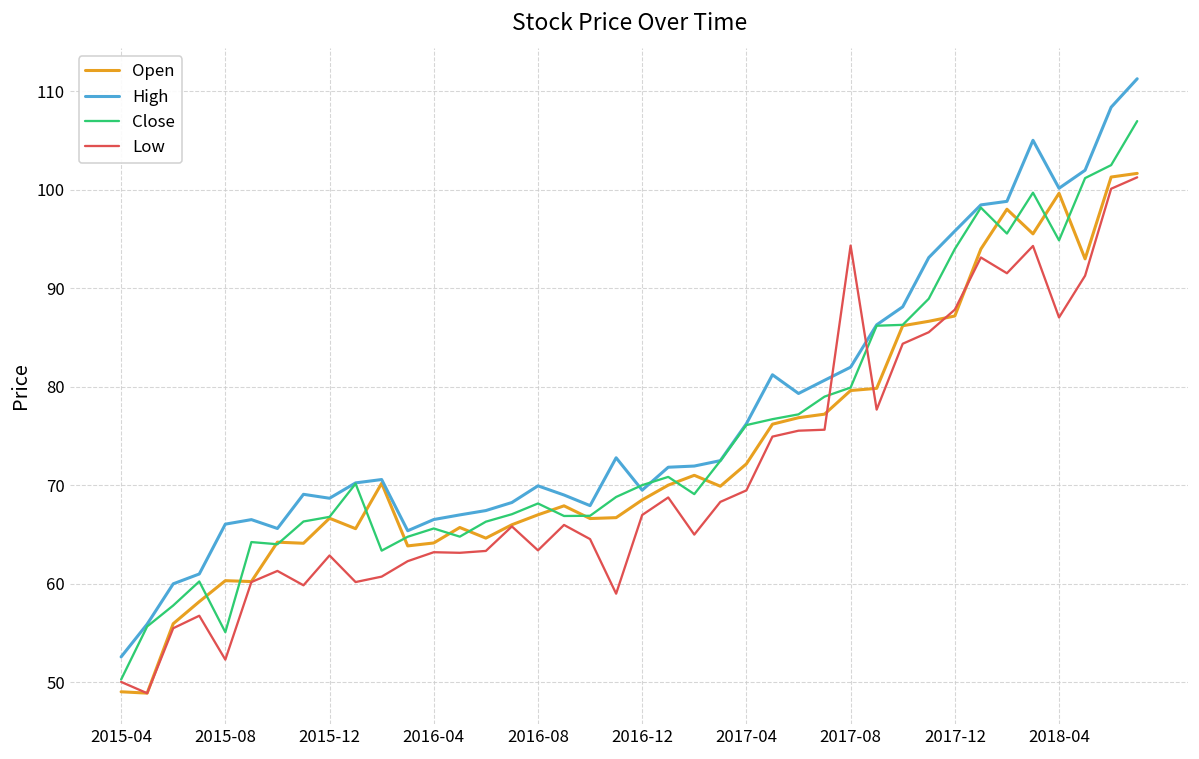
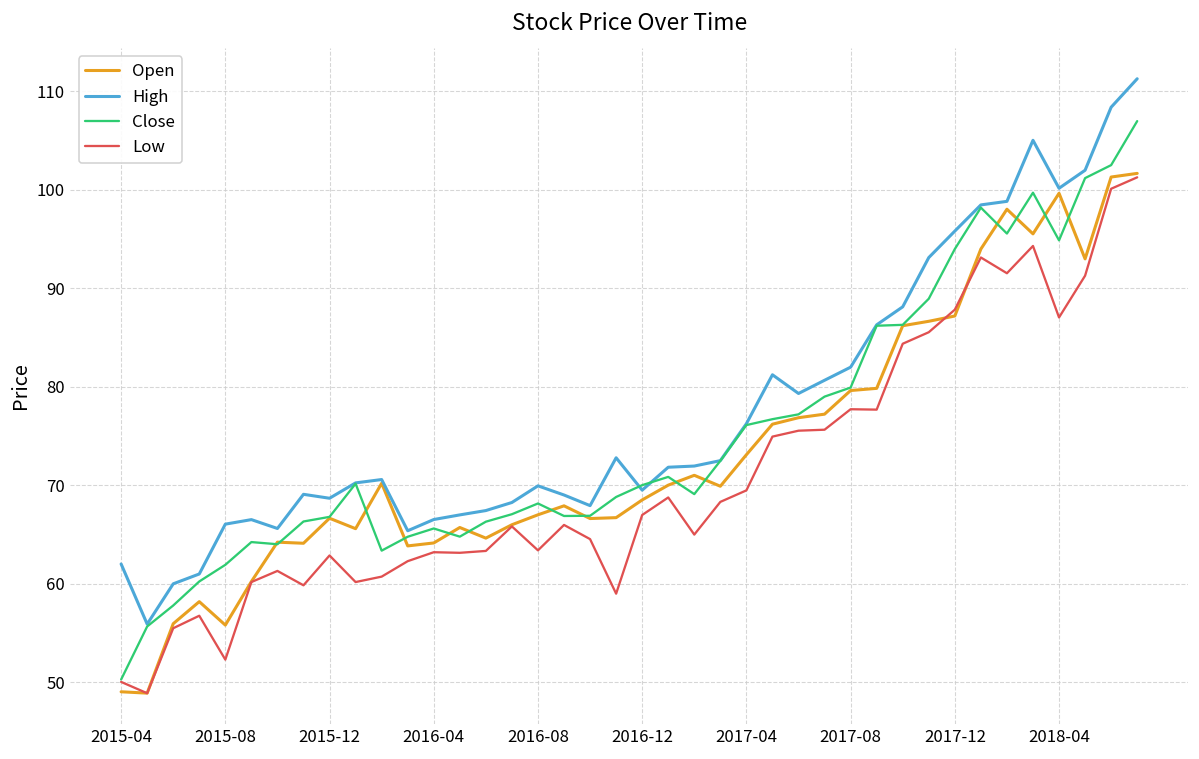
  {
    "Open": {
      "2015-04": 49,
-     "2015-08": 60,
+     "2015-08": 56,
      "2016-04": 64,
      "2016-08": 67,
      "2016-12": 69,
-     "2017-04": 72,
+     "2017-04": 73,
      "2017-08": 80,
      "2017-12": 87,
      "2018-04": 100
    },
    "High": {
-     "2015-04": 53,
+     "2015-04": 62,
      "2015-08": 66,
      "2015-12": 69,
      "2016-04": 67,
      "2016-08": 70,
      "2016-12": 70,
      "2017-08": 82,
      "2017-12": 96,
      "2018-04": 100
    },
    "Close": {
-     "2015-08": 55,
+     "2015-08": 62,
      "2016-04": 66,
      "2016-08": 68,
      "2016-12": 70,
      "2017-08": 80,
      "2017-12": 94,
      "2018-04": 95
    },
    "Low": {
      "2015-08": 52,
      "2015-12": 63,
      "2016-04": 63,
      "2016-08": 63,
      "2016-12": 67,
      "2017-04": 69,
-     "2017-08": 94,
+     "2017-08": 78,
      "2017-12": 88,
      "2018-04": 87
    }
  }
